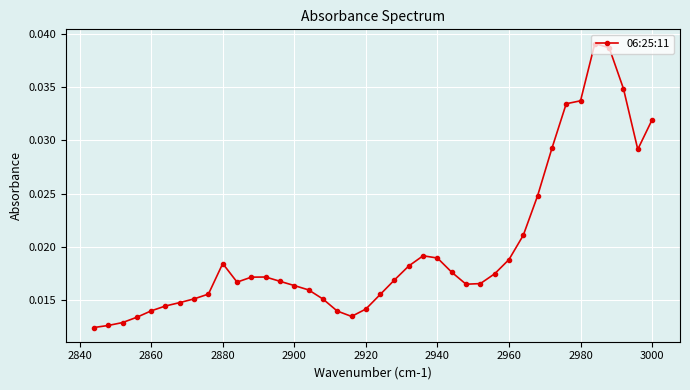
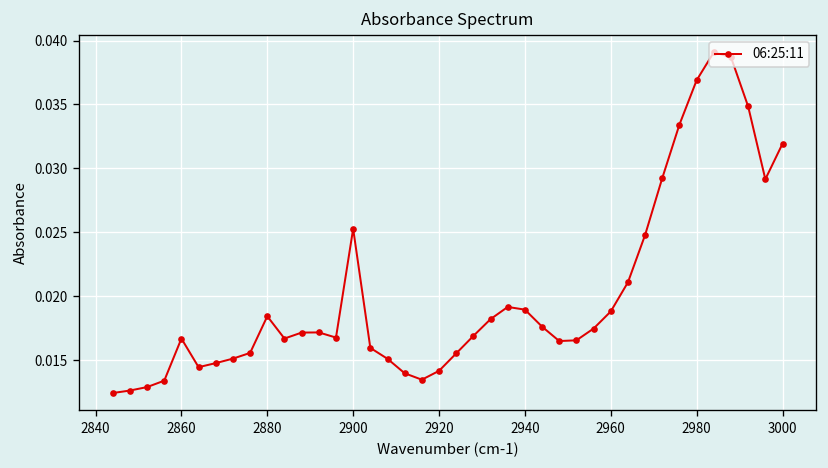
  {
-   "2860": 0.0140,
+   "2860": 0.0167,
    "2880": 0.0184,
-   "2900": 0.0164,
+   "2900": 0.0253,
    "2920": 0.0142,
    "2940": 0.0189,
    "2960": 0.0188,
-   "2980": 0.0337,
+   "2980": 0.0369,
    "3000": 0.0319
  }
